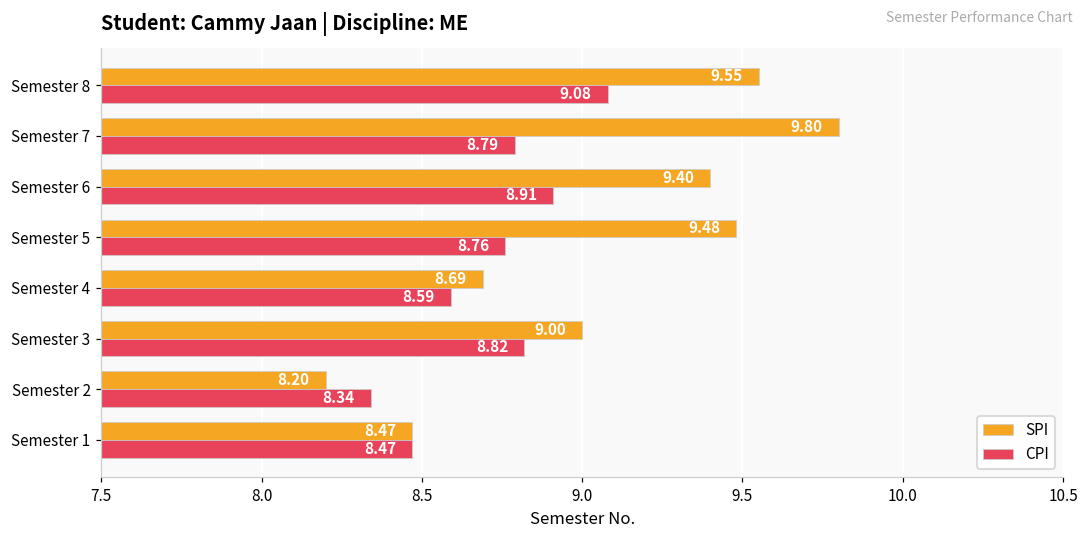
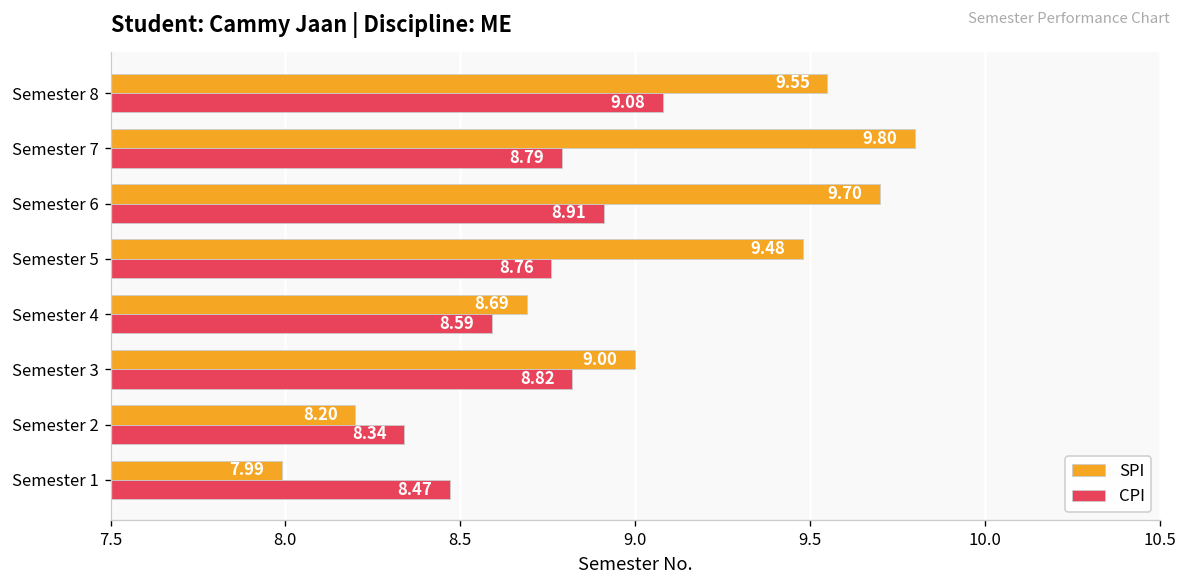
  {
    "SPI": {
      "Semester 8": 9.55,
      "Semester 7": 9.80,
-     "Semester 6": 9.40,
+     "Semester 6": 9.70,
      "Semester 5": 9.48,
      "Semester 4": 8.69,
      "Semester 3": 9.00,
      "Semester 2": 8.20,
-     "Semester 1": 8.47
+     "Semester 1": 7.99
    },
    "CPI": {
      "Semester 8": 9.08,
      "Semester 7": 8.79,
      "Semester 6": 8.91,
      "Semester 5": 8.76,
      "Semester 4": 8.59,
      "Semester 3": 8.82,
      "Semester 2": 8.34,
      "Semester 1": 8.47
    }
  }
